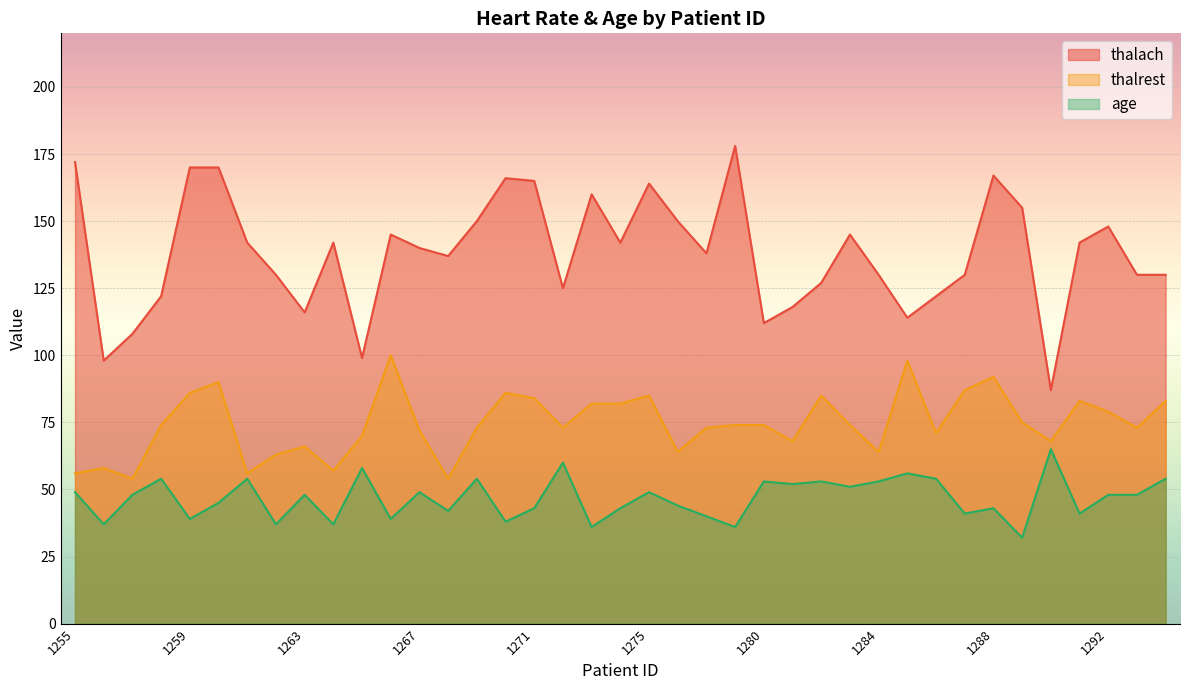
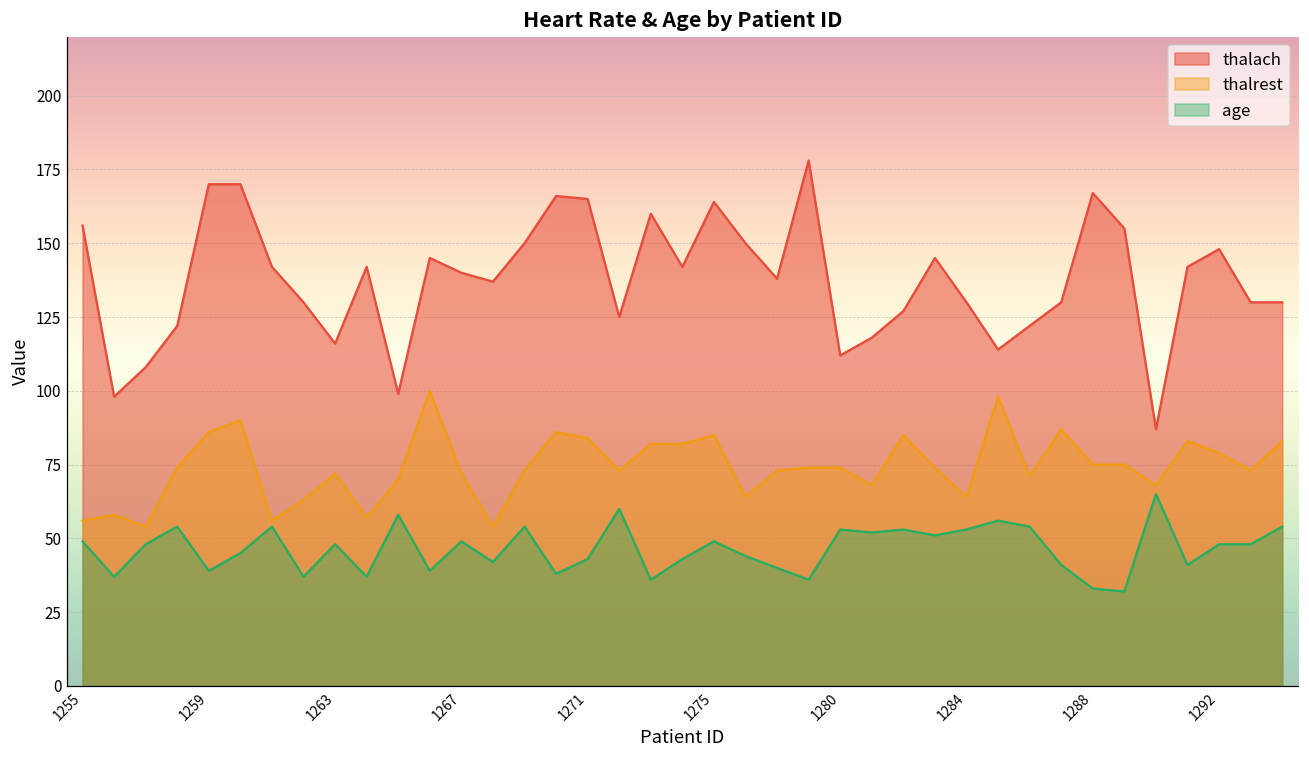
  {
    "thalach": {
-     "1255": 172,
+     "1255": 156,
      "1259": 170,
      "1263": 116,
      "1267": 140,
      "1271": 165,
      "1275": 164,
      "1280": 112,
      "1284": 130,
      "1288": 167,
      "1292": 148
    },
    "thalrest": {
      "1255": 56,
      "1259": 86,
-     "1263": 66,
+     "1263": 72,
      "1267": 72,
      "1271": 84,
      "1275": 85,
      "1280": 74,
      "1284": 64,
-     "1288": 92,
+     "1288": 75,
      "1292": 79
    },
    "age": {
      "1255": 49,
      "1259": 39,
      "1263": 48,
      "1267": 49,
      "1271": 43,
      "1275": 49,
      "1280": 53,
      "1284": 53,
-     "1288": 43,
+     "1288": 33,
      "1292": 48
    }
  }
